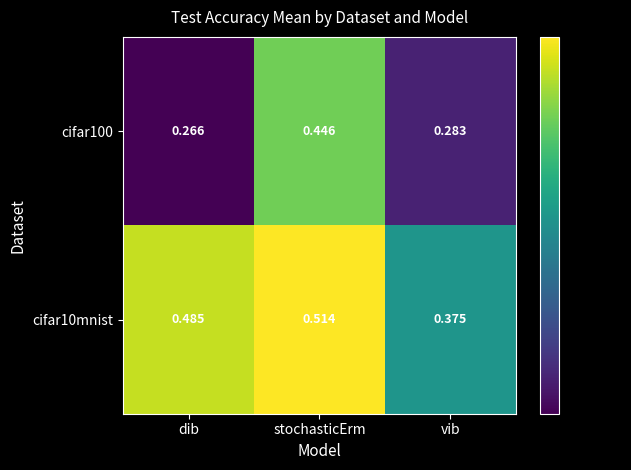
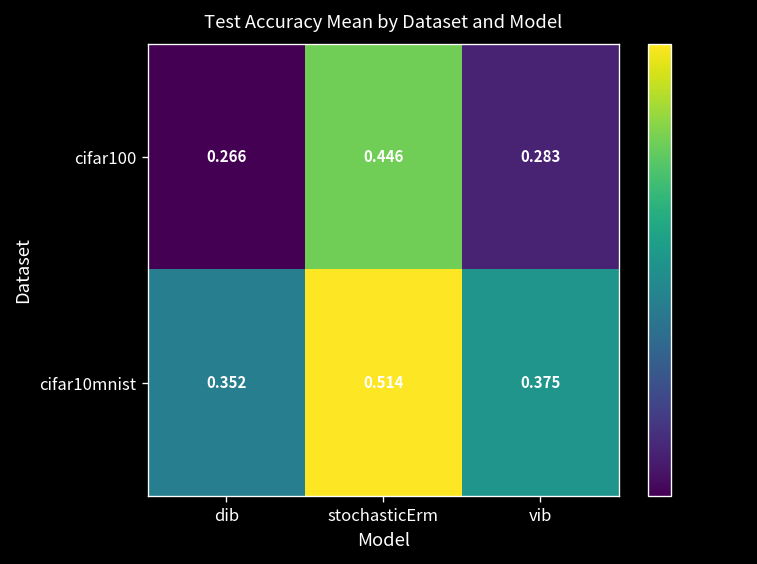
  {
    "cifar100": {
      "dib": 0.266,
      "stochasticErm": 0.446,
      "vib": 0.283
    },
    "cifar10mnist": {
-     "dib": 0.485,
+     "dib": 0.352,
      "stochasticErm": 0.514,
      "vib": 0.375
    }
  }
